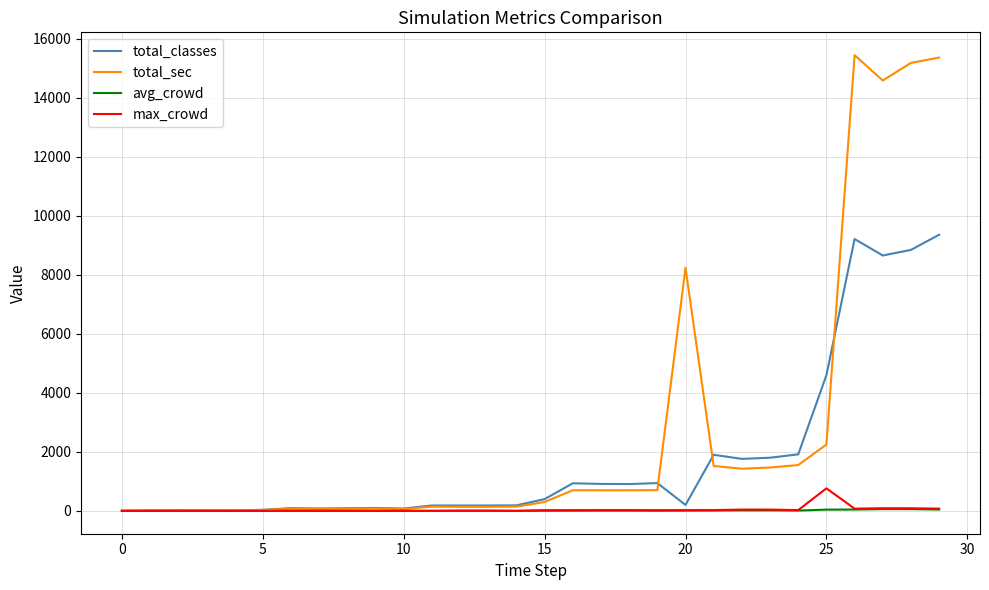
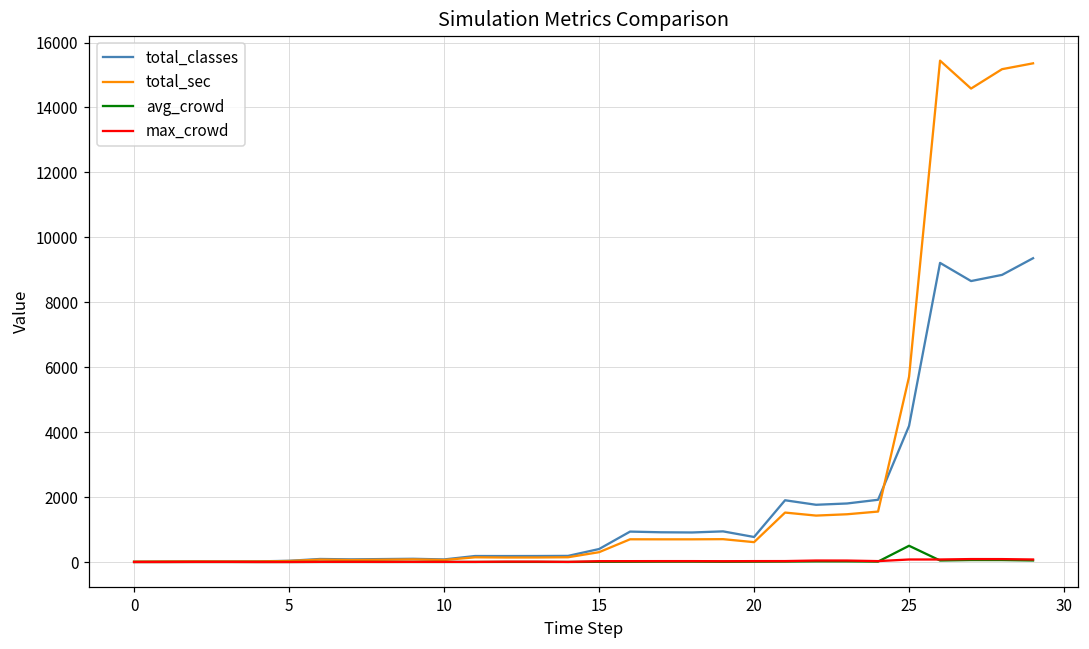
  {
    "total_classes": {
      "15": 400,
-     "20": 200,
-     "25": 4600
+     "20": 800,
+     "25": 4200
    },
    "total_sec": {
      "15": 300,
-     "20": 8200,
-     "25": 2200
+     "20": 600,
+     "25": 5700
    },
    "avg_crowd": {
-     "25": 0
+     "25": 500
    },
    "max_crowd": {
-     "25": 800
+     "25": 100
    }
  }
